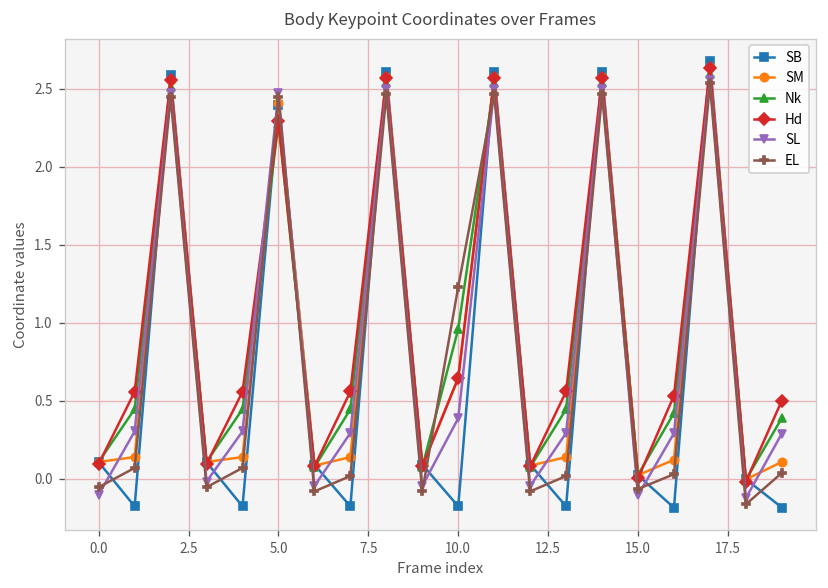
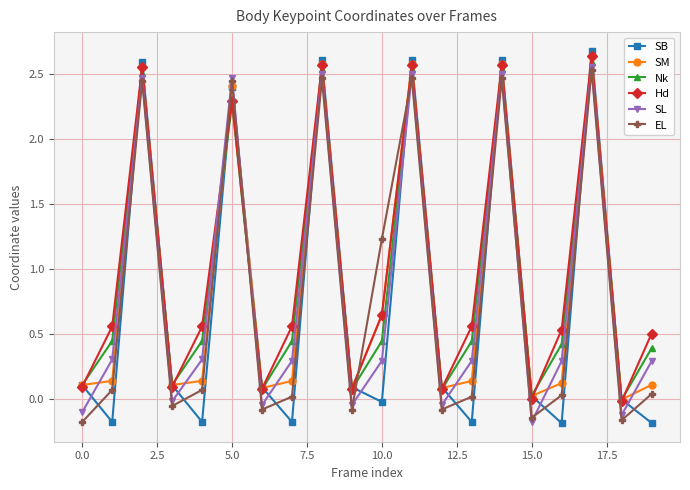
  {
    "SB": {
-     "10.0": -0.18
+     "10.0": -0.02
    },
    "Nk": {
-     "10.0": 0.96
+     "10.0": 0.44
    },
    "SL": {
      "0.0": -0.10,
      "5.0": 2.47,
-     "10.0": 0.39,
-     "15.0": -0.11
+     "10.0": 0.29,
+     "15.0": -0.18
    },
    "EL": {
-     "0.0": -0.06,
+     "0.0": -0.18,
      "5.0": 2.45,
      "10.0": 1.23,
-     "15.0": -0.07
+     "15.0": -0.15
    }
  }
